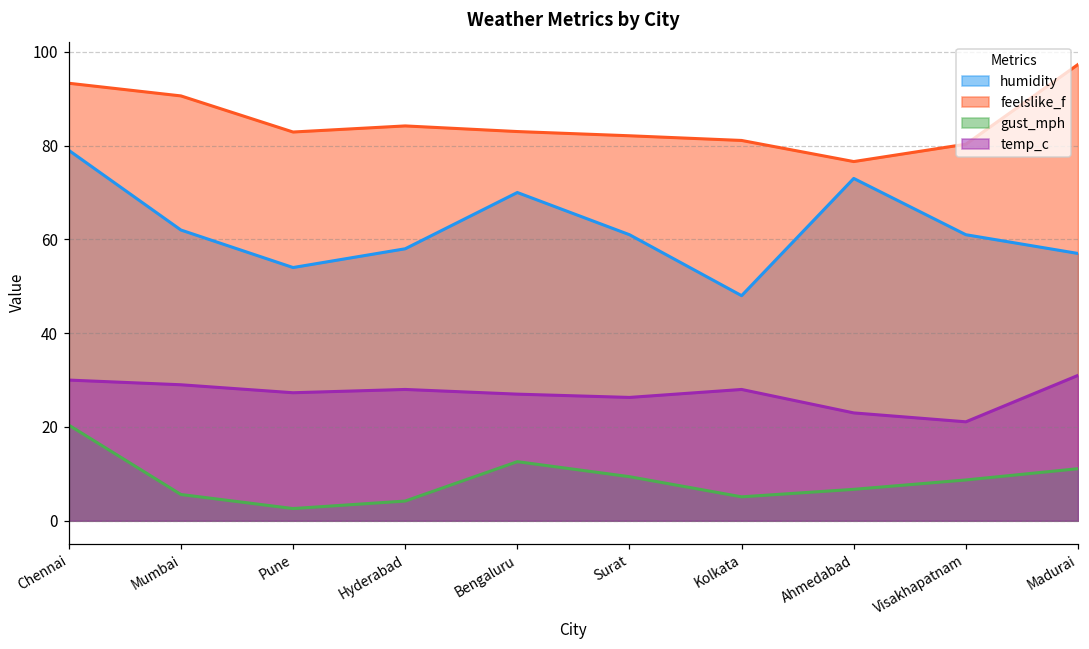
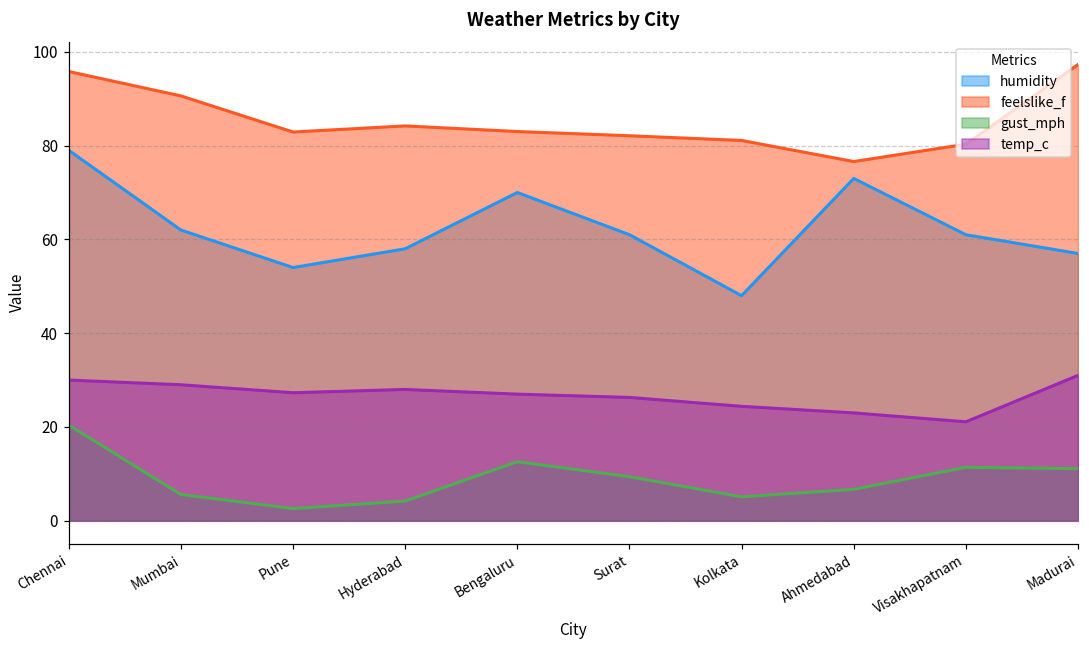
  {
    "humidity": {
      "Chennai": 79,
      "Mumbai": 62,
      "Pune": 54,
      "Hyderabad": 58,
      "Bengaluru": 70,
      "Surat": 61,
      "Kolkata": 48,
      "Ahmedabad": 73,
      "Visakhapatnam": 61,
      "Madurai": 57
    },
    "feelslike_f": {
-     "Chennai": 93,
+     "Chennai": 96,
      "Mumbai": 91,
      "Pune": 83,
      "Hyderabad": 84,
      "Bengaluru": 83,
      "Surat": 82,
      "Kolkata": 81,
      "Ahmedabad": 77,
      "Madurai": 97
    },
    "gust_mph": {
      "Chennai": 20,
      "Mumbai": 6,
      "Pune": 3,
      "Hyderabad": 4,
      "Bengaluru": 13,
      "Surat": 9,
      "Kolkata": 5,
      "Ahmedabad": 7,
-     "Visakhapatnam": 9,
+     "Visakhapatnam": 11,
      "Madurai": 11
    },
    "temp_c": {
      "Chennai": 30,
      "Mumbai": 29,
      "Pune": 27,
      "Hyderabad": 28,
      "Bengaluru": 27,
      "Surat": 26,
-     "Kolkata": 28,
+     "Kolkata": 24,
      "Ahmedabad": 23,
      "Visakhapatnam": 21,
      "Madurai": 31
    }
  }
